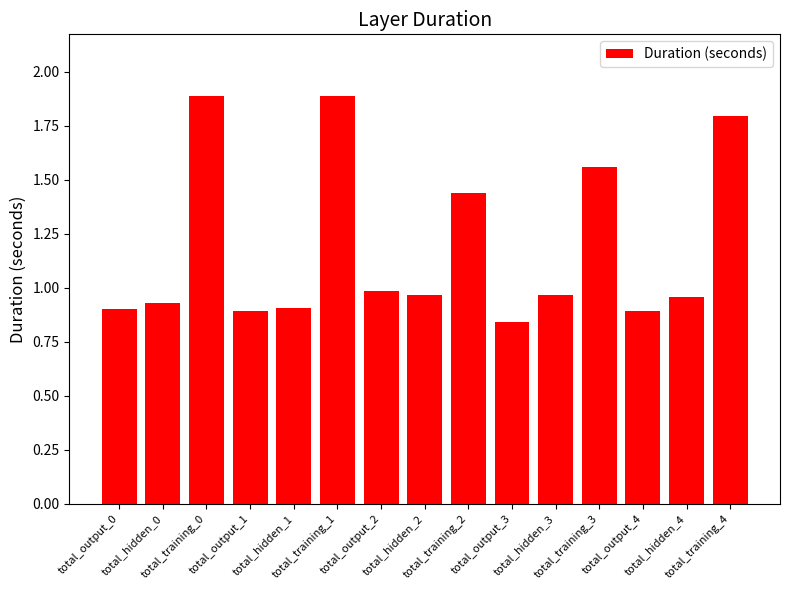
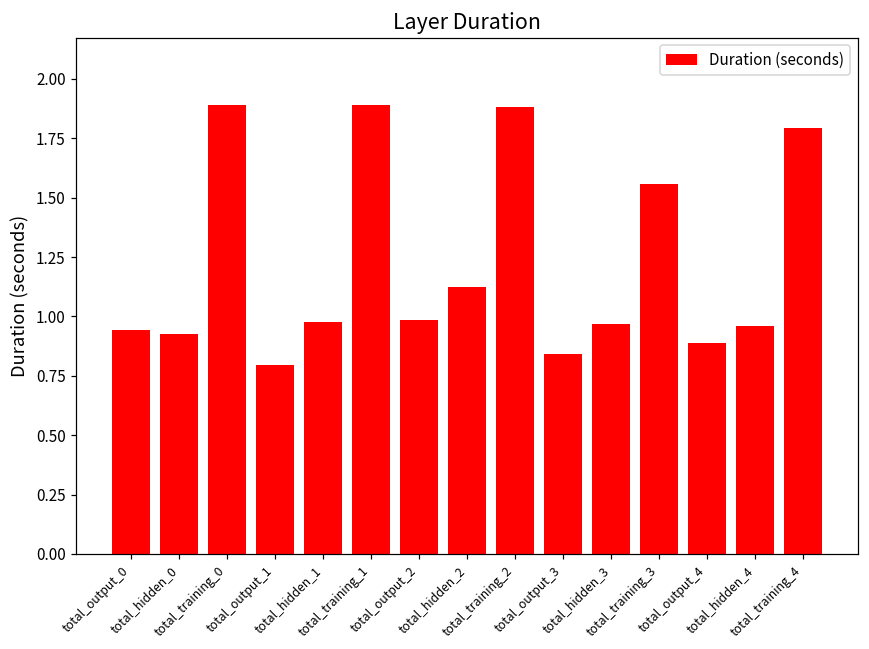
  {
-   "total_output_0": 0.90,
+   "total_output_0": 0.94,
    "total_hidden_0": 0.93,
    "total_training_0": 1.89,
-   "total_output_1": 0.89,
-   "total_hidden_1": 0.91,
+   "total_output_1": 0.79,
+   "total_hidden_1": 0.98,
    "total_training_1": 1.89,
    "total_output_2": 0.98,
-   "total_hidden_2": 0.96,
-   "total_training_2": 1.44,
+   "total_hidden_2": 1.12,
+   "total_training_2": 1.88,
    "total_output_3": 0.84,
    "total_hidden_3": 0.97,
    "total_training_3": 1.56,
    "total_output_4": 0.89,
    "total_hidden_4": 0.96,
    "total_training_4": 1.79
  }
